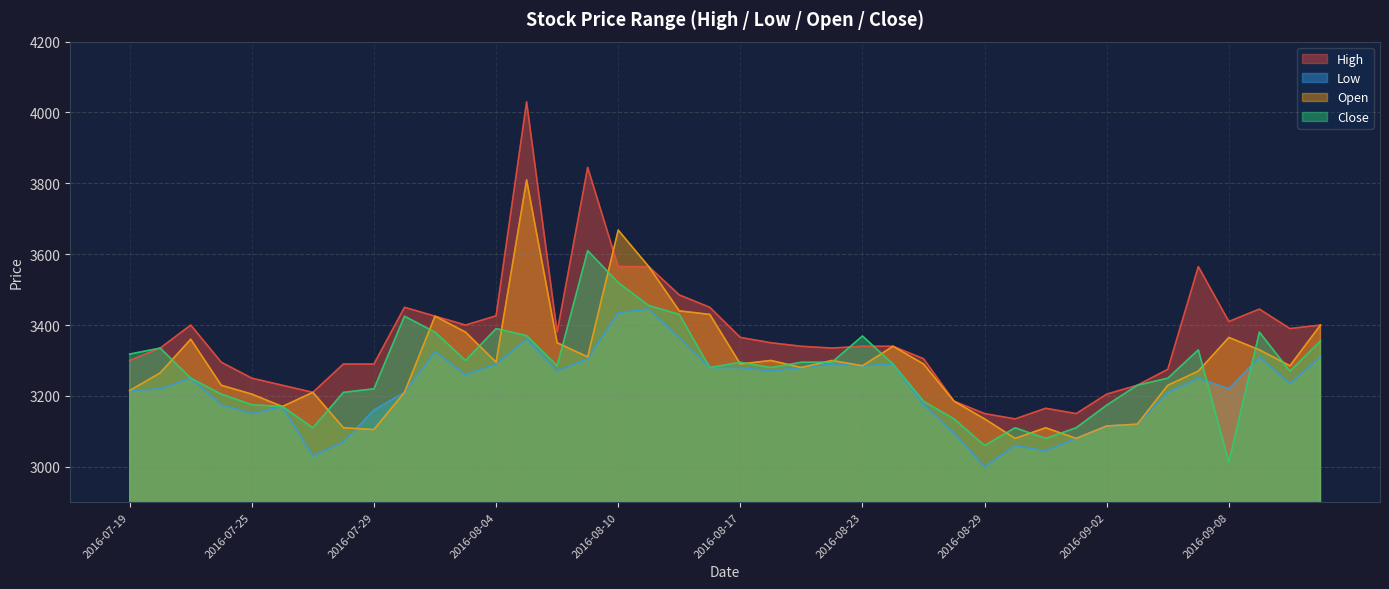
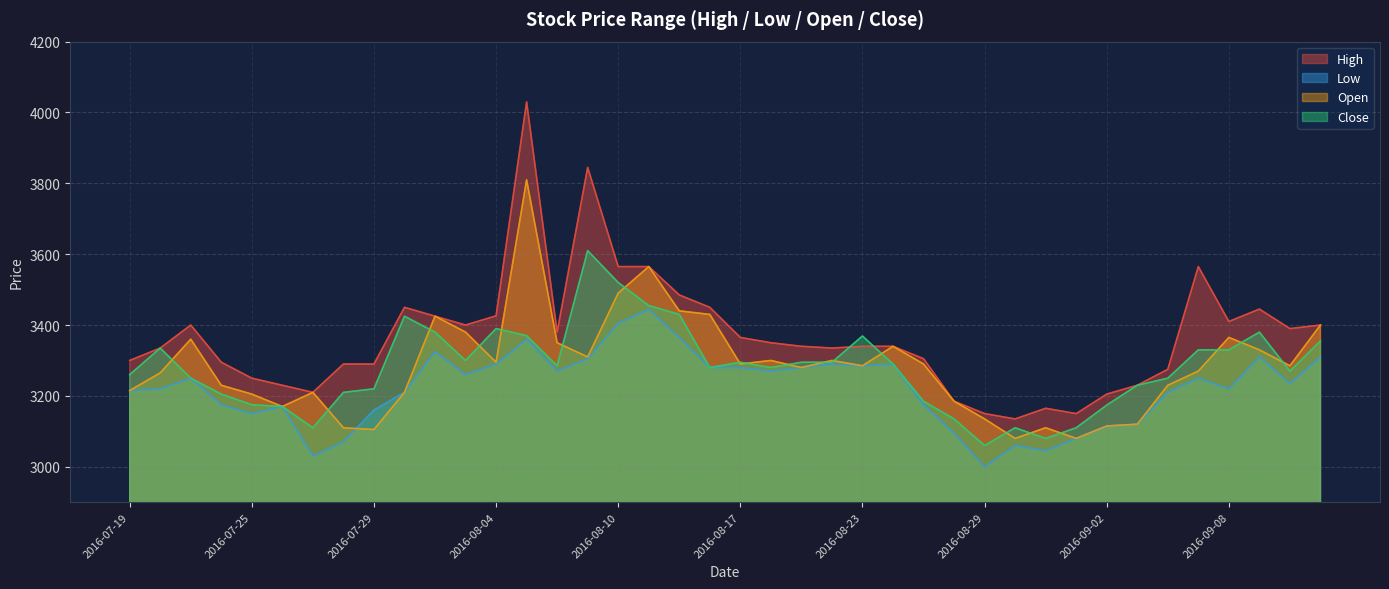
  {
    "High": {
      "2016-07-19": 3300,
      "2016-07-25": 3250,
      "2016-07-29": 3290,
      "2016-08-04": 3430,
      "2016-08-10": 3570,
      "2016-08-17": 3370,
      "2016-08-23": 3340,
      "2016-08-29": 3150,
      "2016-09-02": 3210,
      "2016-09-08": 3410
    },
    "Low": {
      "2016-07-25": 3150,
      "2016-07-29": 3160,
-     "2016-08-10": 3440,
+     "2016-08-10": 3410,
      "2016-08-17": 3280,
      "2016-08-29": 3000,
      "2016-09-08": 3220
    },
    "Open": {
      "2016-07-25": 3210,
      "2016-07-29": 3110,
-     "2016-08-10": 3670,
+     "2016-08-10": 3490,
      "2016-08-29": 3140,
      "2016-09-08": 3370
    },
    "Close": {
-     "2016-07-19": 3320,
+     "2016-07-19": 3260,
      "2016-07-25": 3180,
      "2016-07-29": 3220,
      "2016-08-04": 3390,
      "2016-08-10": 3520,
      "2016-08-23": 3370,
      "2016-08-29": 3060,
      "2016-09-02": 3170,
-     "2016-09-08": 3010
+     "2016-09-08": 3330
    }
  }
